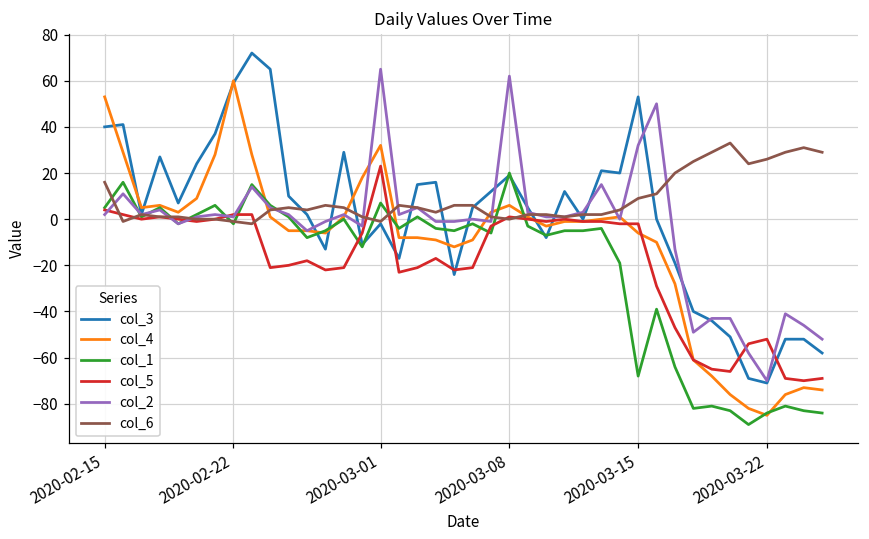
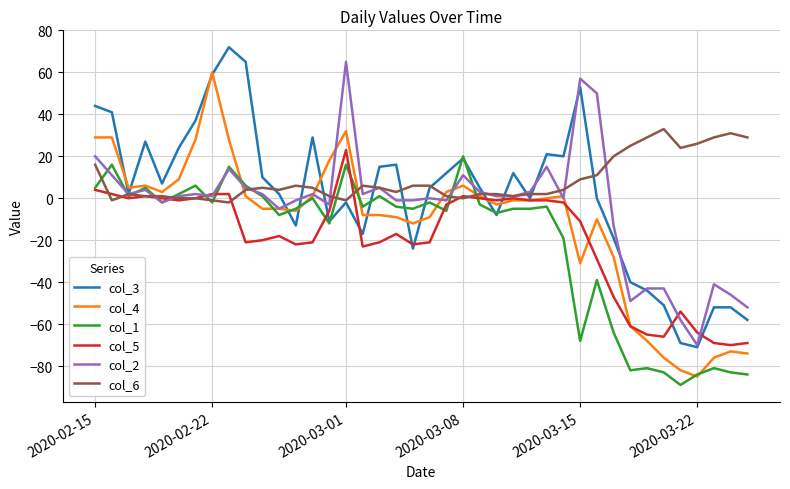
  {
    "col_3": {
-     "2020-02-15": 40,
+     "2020-02-15": 44,
      "2020-03-15": 53
    },
    "col_4": {
-     "2020-02-15": 53,
+     "2020-02-15": 29,
      "2020-03-01": 32,
      "2020-03-08": 6,
-     "2020-03-15": -6
+     "2020-03-15": -31
    },
    "col_1": {
-     "2020-03-01": 7,
+     "2020-03-01": 16,
      "2020-03-15": -68
    },
    "col_5": {
      "2020-03-01": 23,
-     "2020-03-15": -2,
-     "2020-03-22": -52
+     "2020-03-15": -11,
+     "2020-03-22": -64
    },
    "col_2": {
-     "2020-02-15": 2,
+     "2020-02-15": 20,
      "2020-03-01": 65,
-     "2020-03-08": 62,
-     "2020-03-15": 32
+     "2020-03-08": 11,
+     "2020-03-15": 57
    },
    "col_6": {
      "2020-02-15": 16,
      "2020-03-15": 9,
      "2020-03-22": 26
    }
  }
